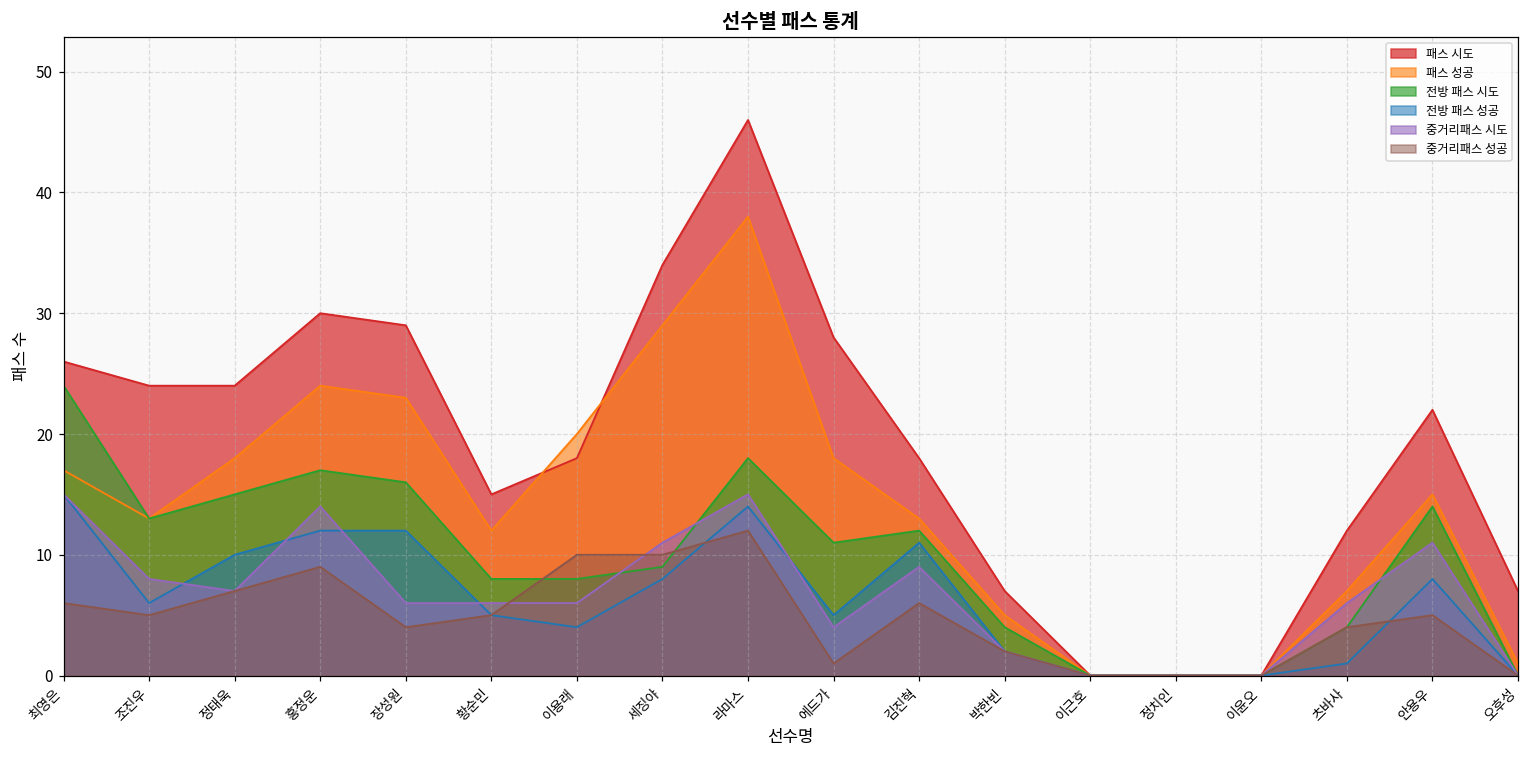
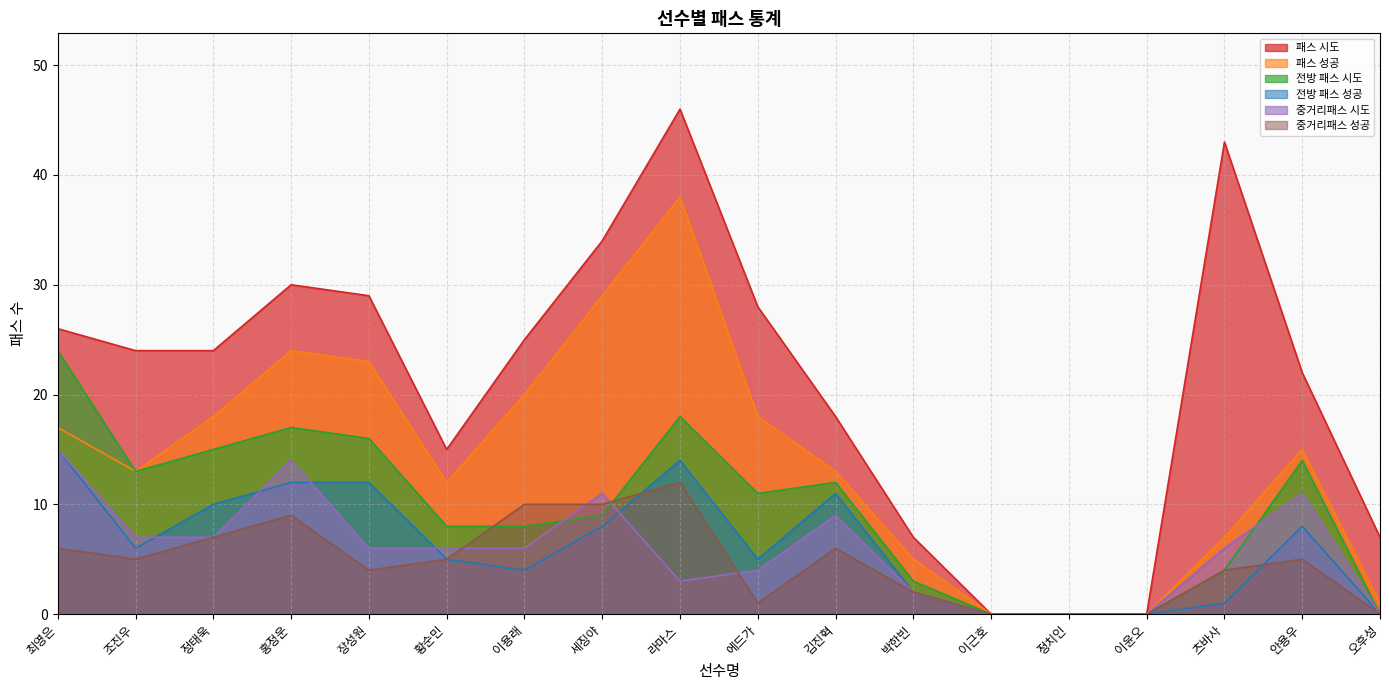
  {
    "패스 시도": {
      "최영은": 26,
      "조진우": 24,
      "정태욱": 24,
      "홍정운": 30,
      "장성원": 29,
      "황순민": 15,
-     "이용래": 18,
+     "이용래": 25,
      "세징야": 34,
      "라마스": 46,
      "에드가": 28,
      "김진혁": 18,
      "박한빈": 7,
-     "츠바사": 12,
+     "츠바사": 43,
      "안용우": 22,
      "오후성": 7
    },
    "패스 성공": {
      "최영은": 17,
      "정태욱": 18,
      "홍정운": 24,
      "장성원": 23,
      "황순민": 12,
      "이용래": 20,
      "세징야": 29,
      "라마스": 38,
      "에드가": 18,
      "김진혁": 13,
      "박한빈": 5,
      "츠바사": 7,
      "안용우": 15,
      "오후성": 1
    },
    "전방 패스 시도": {
      "최영은": 24,
      "정태욱": 15,
      "홍정운": 17,
      "장성원": 16,
      "황순민": 8,
      "이용래": 8,
      "세징야": 9,
      "라마스": 18,
      "에드가": 11,
      "김진혁": 12,
-     "박한빈": 4,
+     "박한빈": 3,
      "안용우": 14
    },
    "전방 패스 성공": {
      "조진우": 6,
      "정태욱": 10,
      "홍정운": 12,
      "장성원": 12,
      "이용래": 4,
      "세징야": 8,
      "라마스": 14,
      "에드가": 5,
      "김진혁": 11,
      "츠바사": 1,
      "안용우": 8
    },
    "중거리패스 시도": {
-     "조진우": 8,
+     "조진우": 7,
      "홍정운": 14,
      "장성원": 6,
      "황순민": 6,
      "이용래": 6,
      "세징야": 11,
-     "라마스": 15,
+     "라마스": 3,
      "에드가": 4,
      "김진혁": 9,
      "츠바사": 6,
      "안용우": 11
    },
    "중거리패스 성공": {
      "최영은": 6,
      "조진우": 5,
      "홍정운": 9,
      "장성원": 4,
      "이용래": 10,
      "세징야": 10,
      "라마스": 12,
      "에드가": 1,
      "김진혁": 6,
      "안용우": 5
    }
  }
